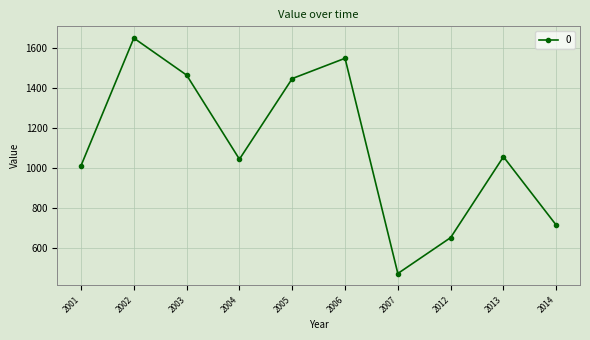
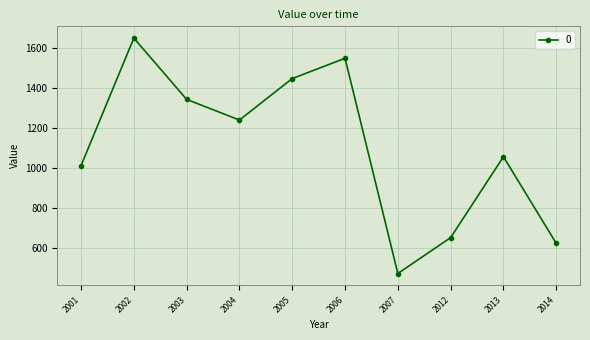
  {
    "2001": 1010,
    "2002": 1650,
-   "2003": 1460,
-   "2004": 1040,
+   "2003": 1340,
+   "2004": 1240,
    "2005": 1450,
    "2006": 1550,
    "2007": 470,
    "2012": 650,
    "2013": 1060,
-   "2014": 710
+   "2014": 620
  }
